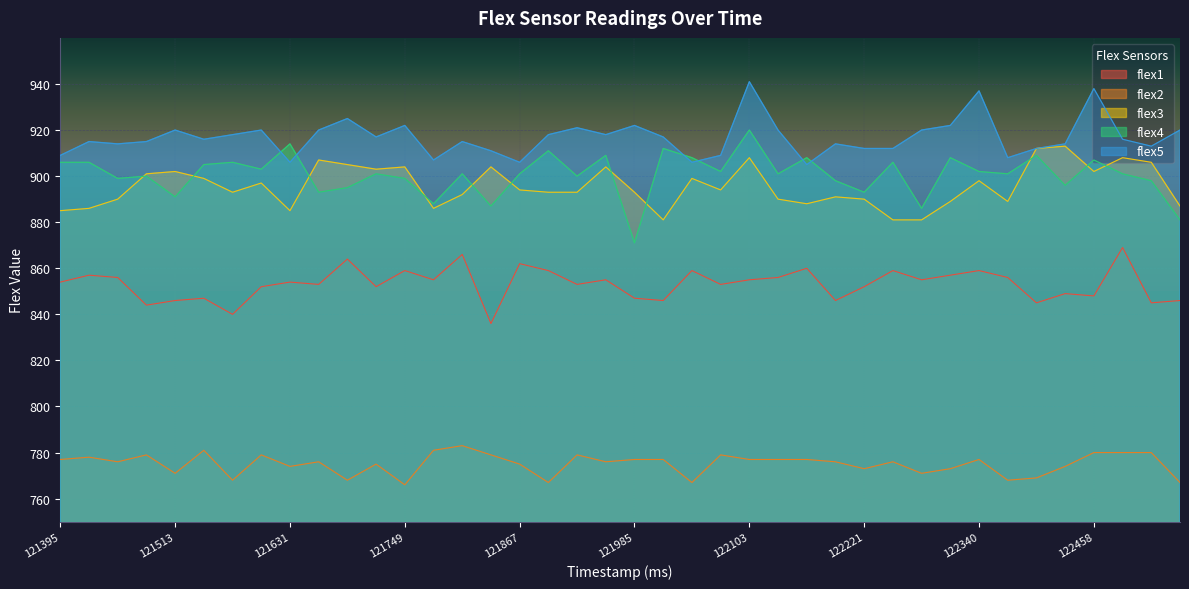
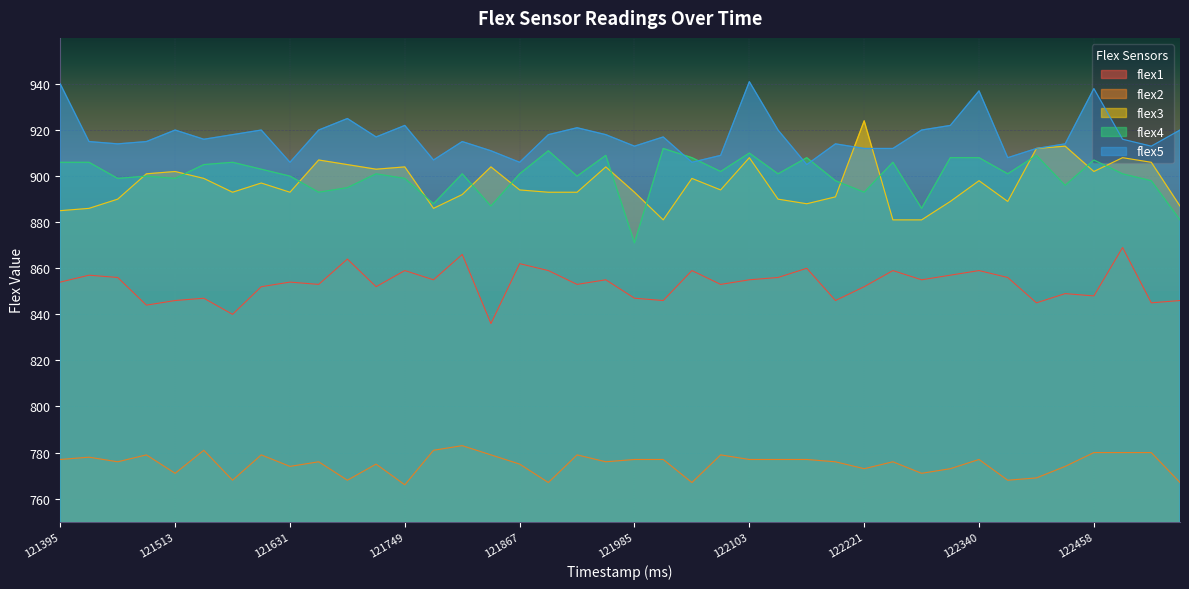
  {
    "flex3": {
      "121395": 885,
      "121513": 902,
-     "121631": 885,
+     "121631": 893,
      "121749": 904,
      "121867": 894,
      "121985": 893,
      "122103": 908,
-     "122221": 890,
+     "122221": 924,
      "122340": 898,
      "122458": 902
    },
    "flex4": {
      "121395": 906,
-     "121513": 891,
-     "121631": 914,
+     "121513": 899,
+     "121631": 900,
      "121749": 899,
      "121867": 901,
      "121985": 871,
-     "122103": 920,
+     "122103": 910,
      "122221": 893,
-     "122340": 902
+     "122340": 908
    },
    "flex5": {
-     "121395": 909,
+     "121395": 940,
      "121513": 920,
      "121631": 906,
      "121749": 922,
      "121867": 906,
-     "121985": 922,
+     "121985": 913,
      "122103": 941,
      "122221": 912,
      "122340": 937
    }
  }
